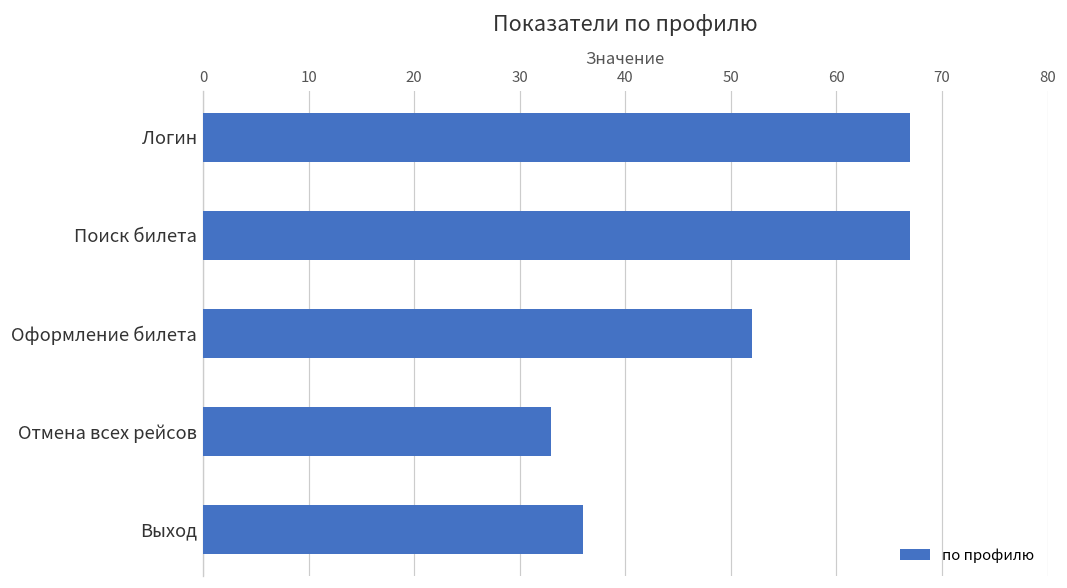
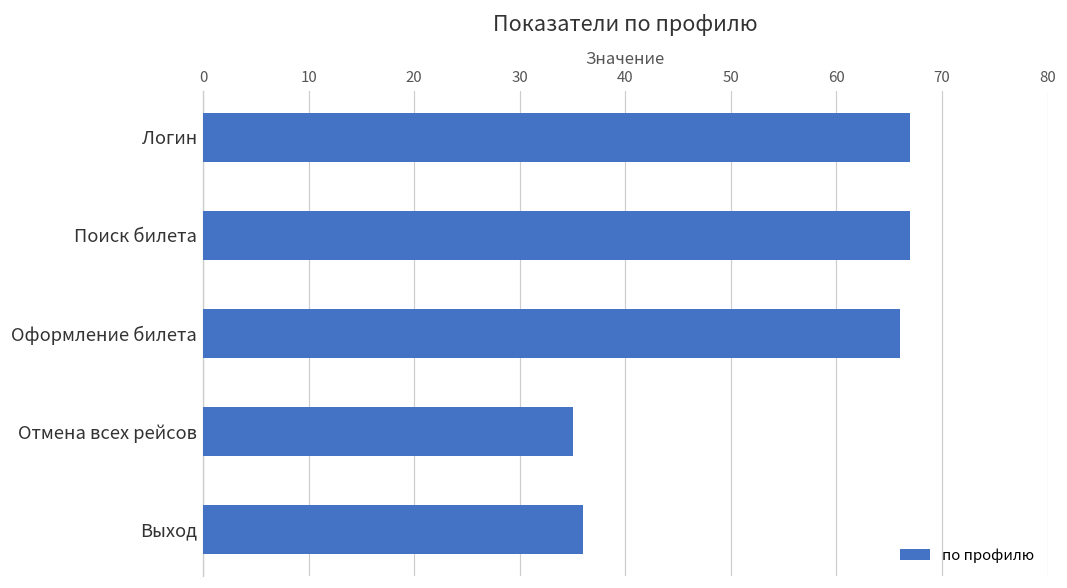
  {
    "Логин": 67,
    "Поиск билета": 67,
-   "Оформление билета": 52,
-   "Отмена всех рейсов": 33,
+   "Оформление билета": 66,
+   "Отмена всех рейсов": 35,
    "Выход": 36
  }
